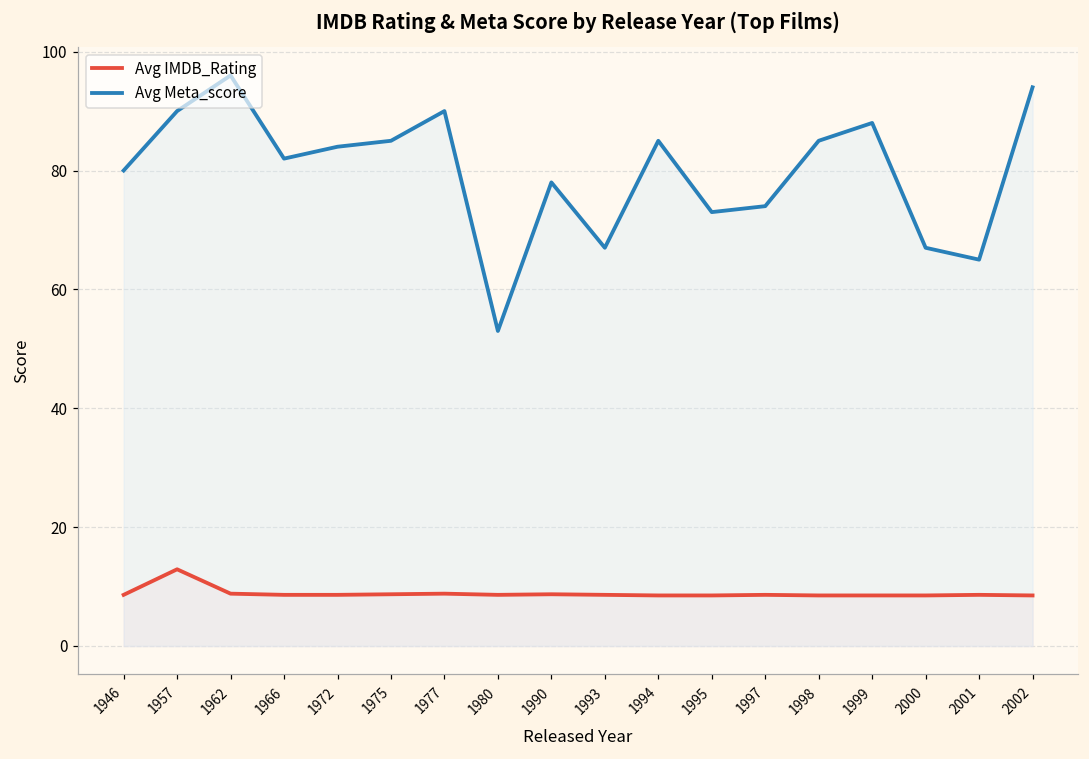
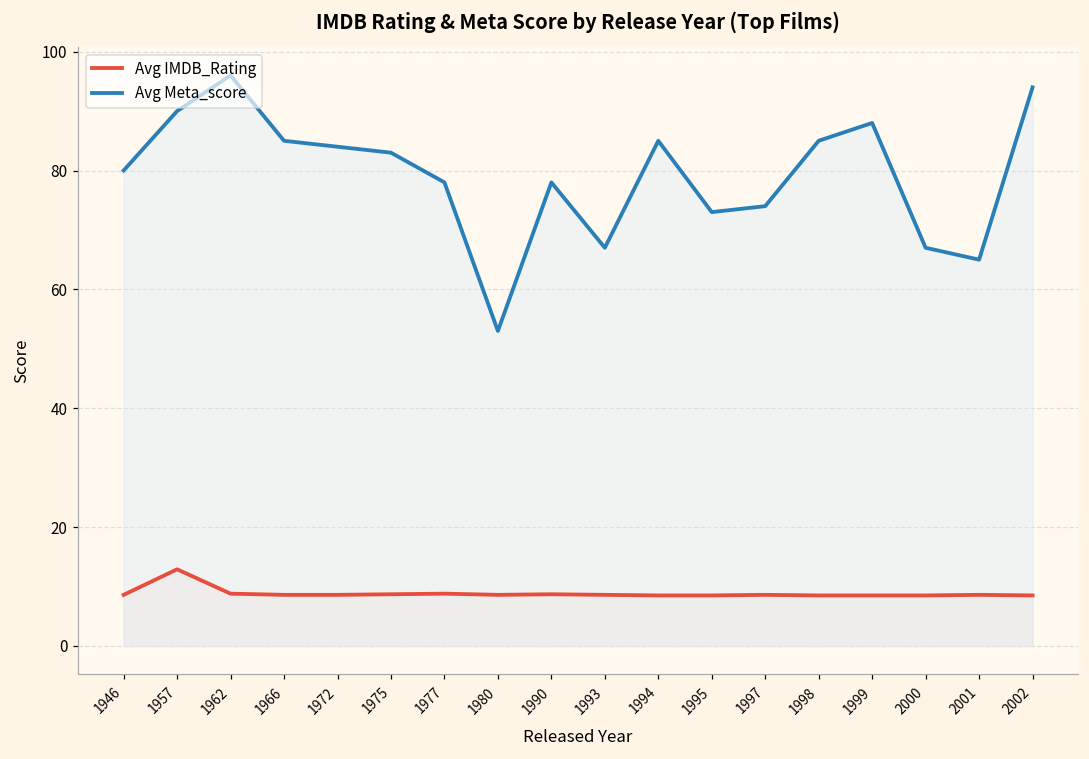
  {
    "Avg IMDB_Rating": {
      "1946": 9,
      "1957": 13,
      "1962": 9,
      "1966": 9,
      "1972": 9,
      "1975": 9,
      "1977": 9,
      "1980": 9,
      "1990": 9,
      "1993": 9,
      "1994": 9,
      "1995": 9,
      "1997": 9,
      "1998": 9,
      "1999": 9,
      "2000": 9,
      "2001": 9,
      "2002": 9
    },
    "Avg Meta_score": {
      "1946": 80,
      "1957": 90,
-     "1966": 82,
+     "1966": 85,
      "1972": 84,
-     "1975": 85,
-     "1977": 90,
+     "1975": 83,
+     "1977": 78,
      "1980": 53,
      "1990": 78,
      "1993": 67,
      "1994": 85,
      "1995": 73,
      "1997": 74,
      "1998": 85,
      "1999": 88,
      "2000": 67,
      "2001": 65,
      "2002": 94
    }
  }
